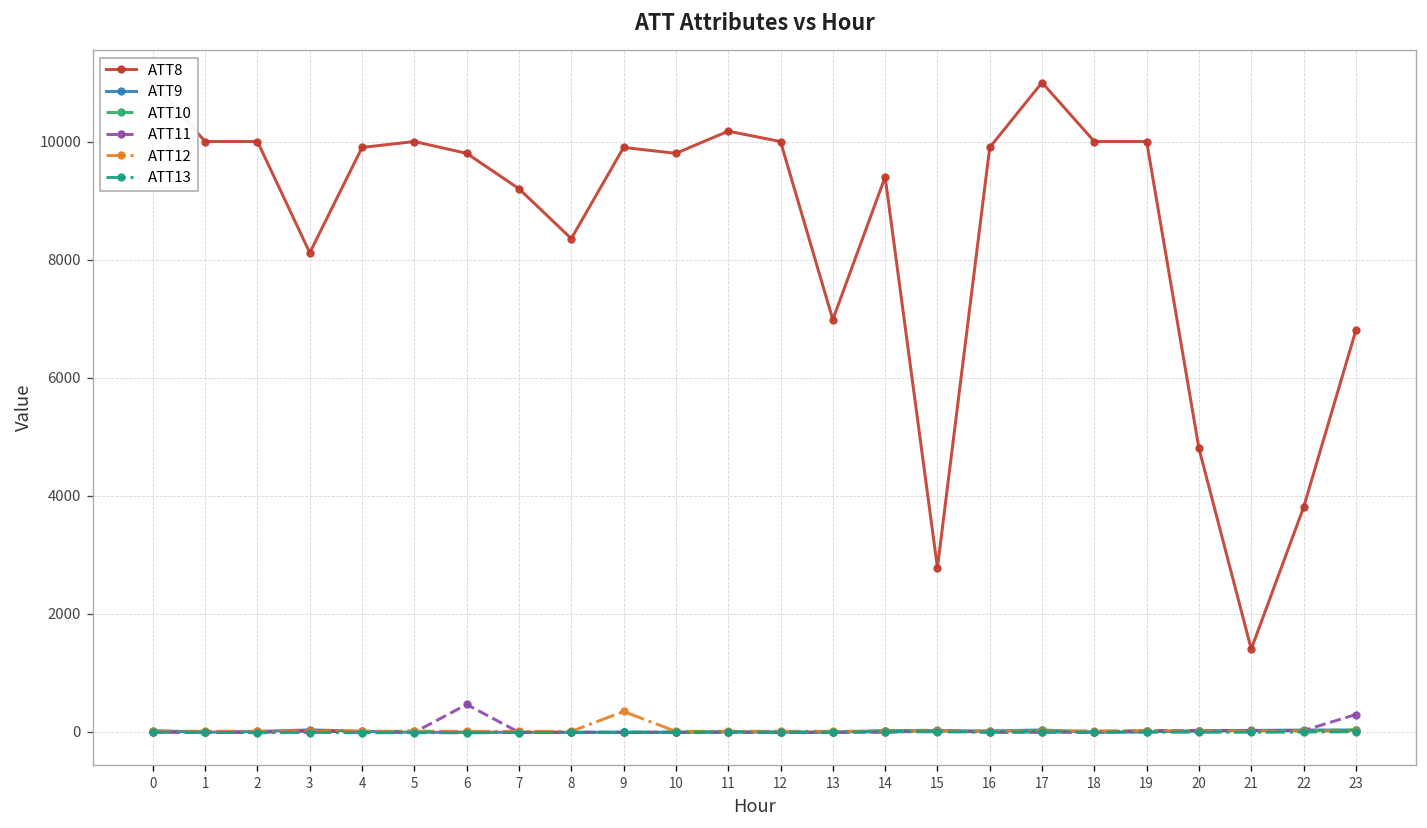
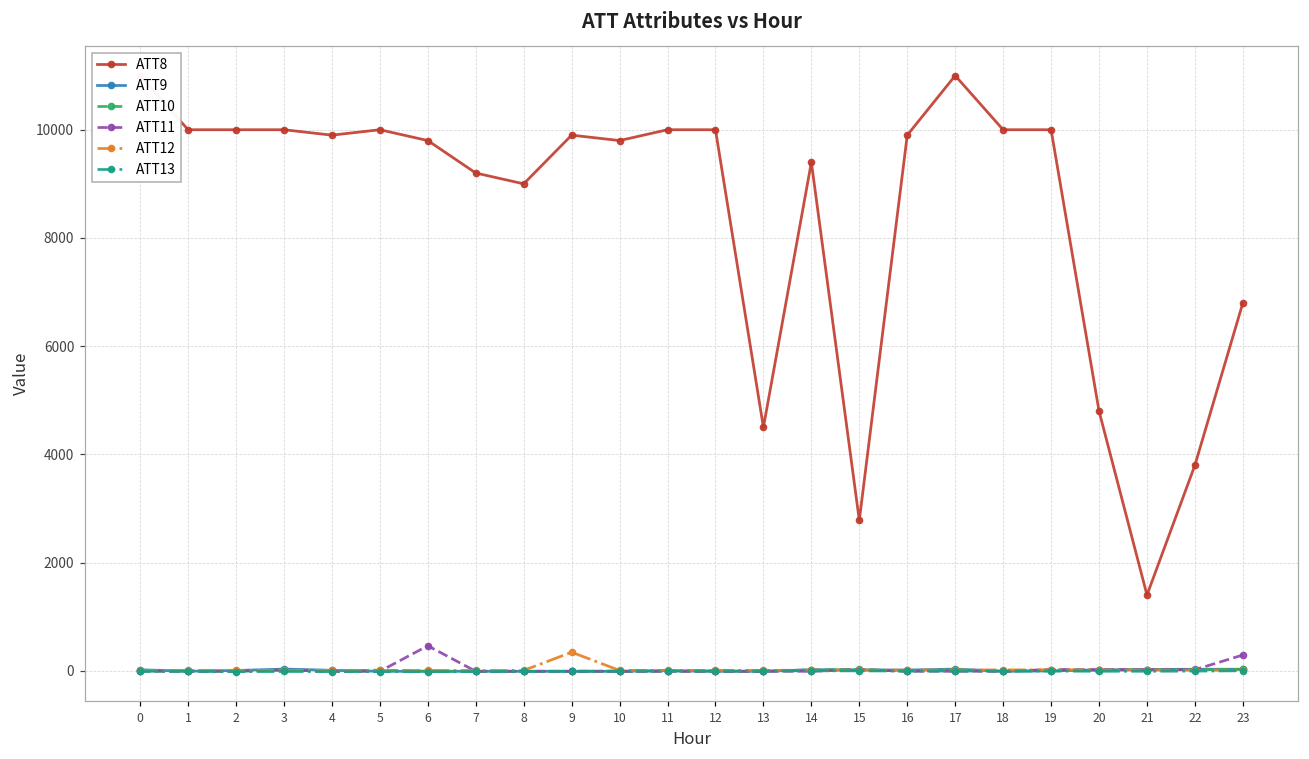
  {
    "ATT8": {
      "1": 10000,
      "2": 10000,
-     "3": 8100,
+     "3": 10000,
      "4": 9900,
      "5": 10000,
      "6": 9800,
      "7": 9200,
-     "8": 8400,
+     "8": 9000,
      "9": 9900,
      "10": 9800,
-     "11": 10200,
+     "11": 10000,
      "12": 10000,
-     "13": 7000,
+     "13": 4500,
      "14": 9400,
      "15": 2800,
      "16": 9900,
      "17": 11000,
      "18": 10000,
      "19": 10000,
      "20": 4800,
      "21": 1400,
      "22": 3800,
      "23": 6800
    },
    "ATT11": {
      "6": 500,
      "23": 300
    },
    "ATT12": {
      "9": 300
    }
  }
